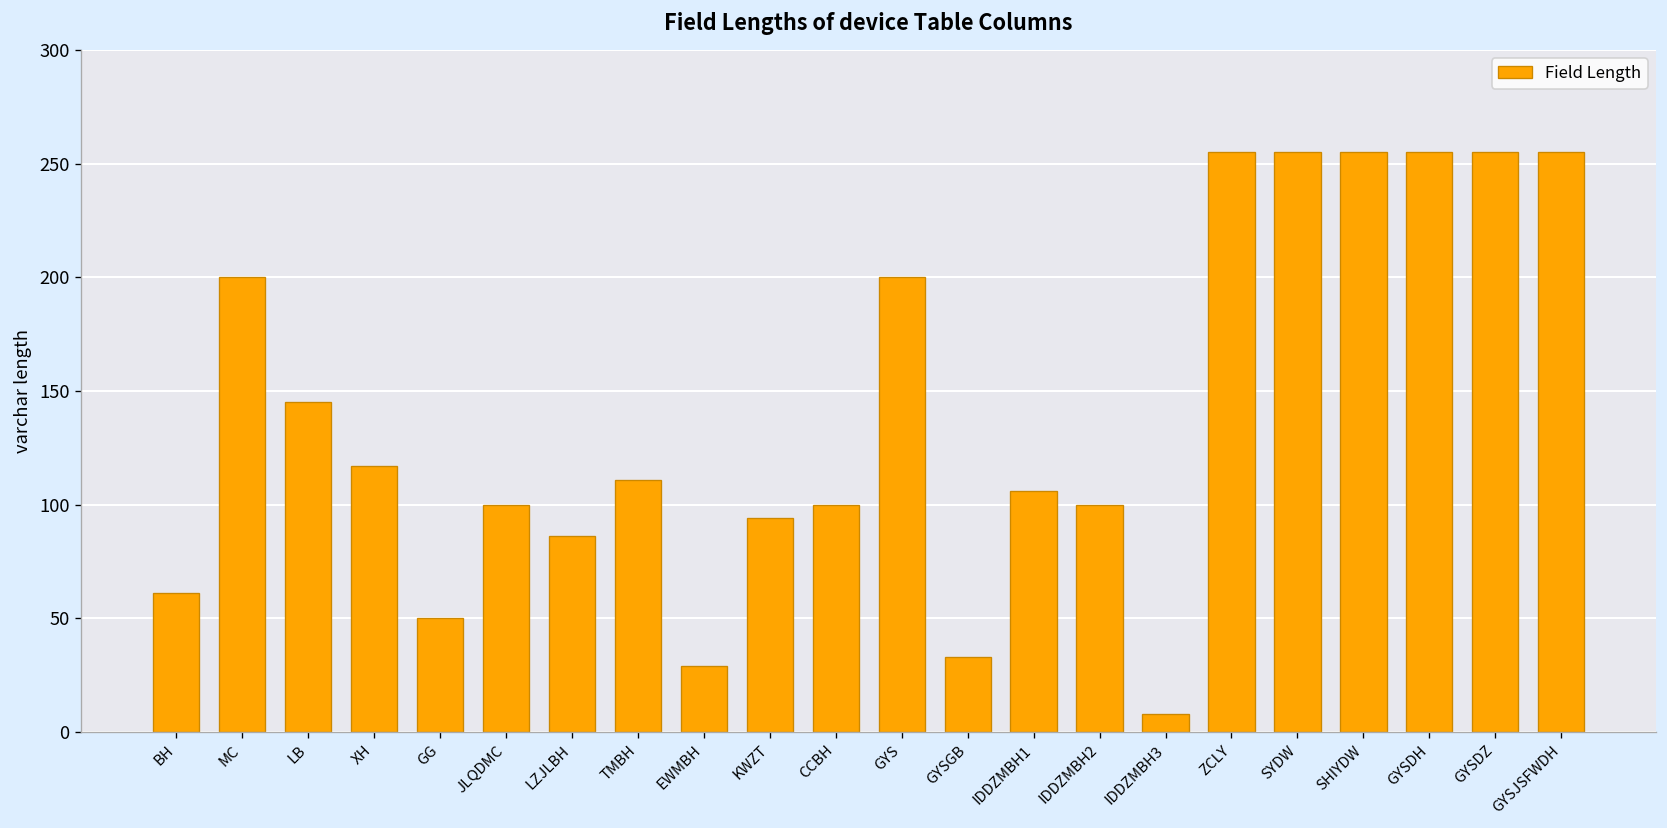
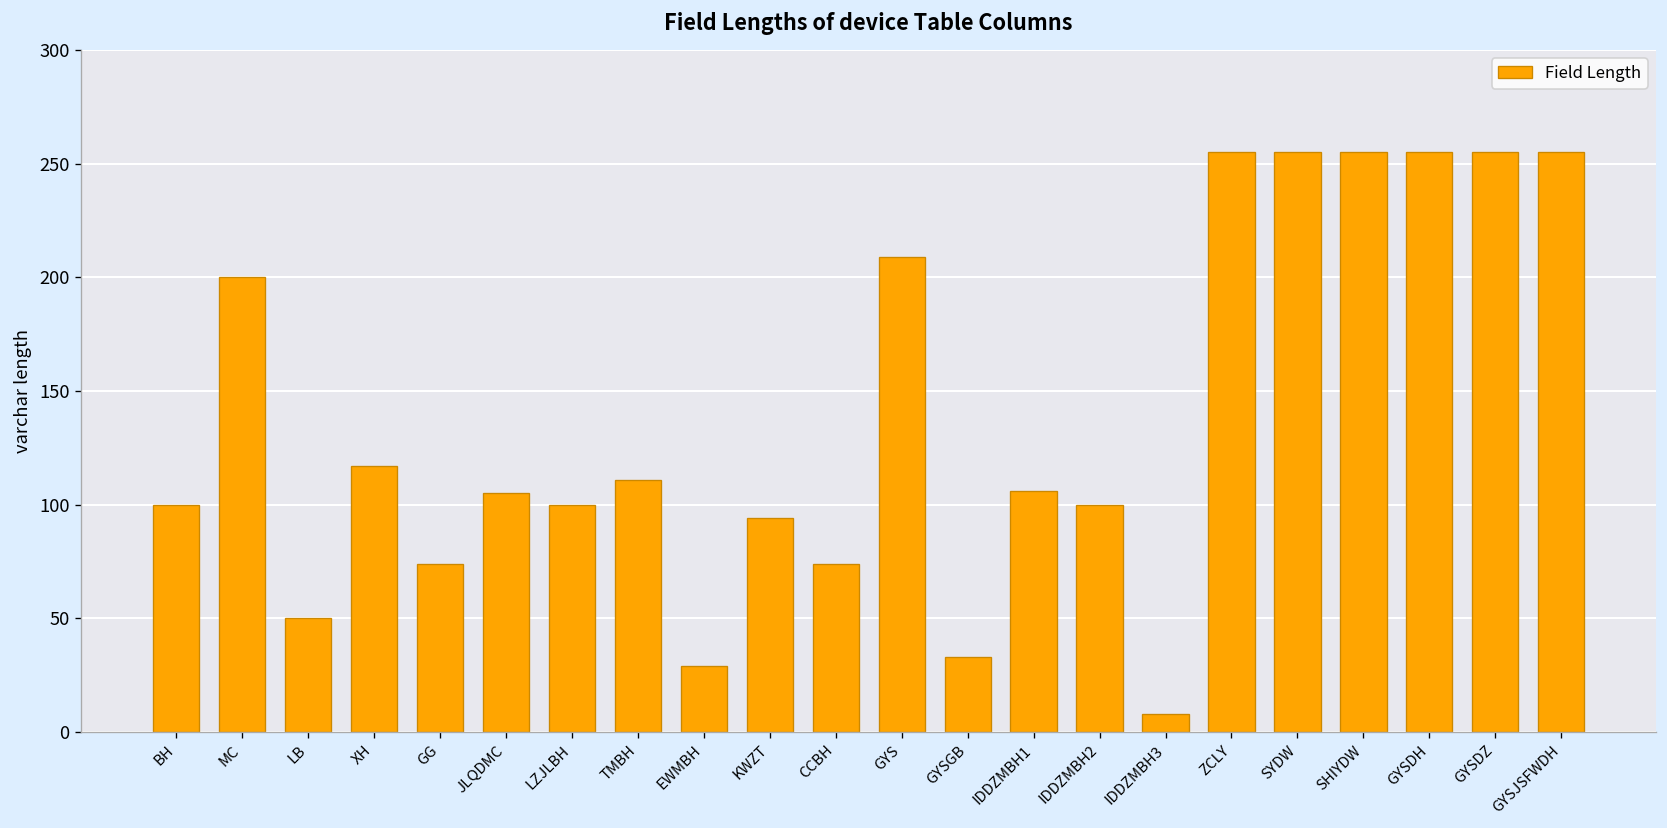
  {
-   "BH": 61,
+   "BH": 100,
    "MC": 200,
-   "LB": 145,
+   "LB": 50,
    "XH": 117,
-   "GG": 50,
-   "JLQDMC": 100,
-   "LZJLBH": 86,
+   "GG": 74,
+   "JLQDMC": 105,
+   "LZJLBH": 100,
    "TMBH": 111,
    "EWMBH": 29,
    "KWZT": 94,
-   "CCBH": 100,
-   "GYS": 200,
+   "CCBH": 74,
+   "GYS": 209,
    "GYSGB": 33,
    "IDDZMBH1": 106,
    "IDDZMBH2": 100,
    "IDDZMBH3": 8,
    "ZCLY": 255,
    "SYDW": 255,
    "SHIYDW": 255,
    "GYSDH": 255,
    "GYSDZ": 255,
    "GYSJSFWDH": 255
  }
